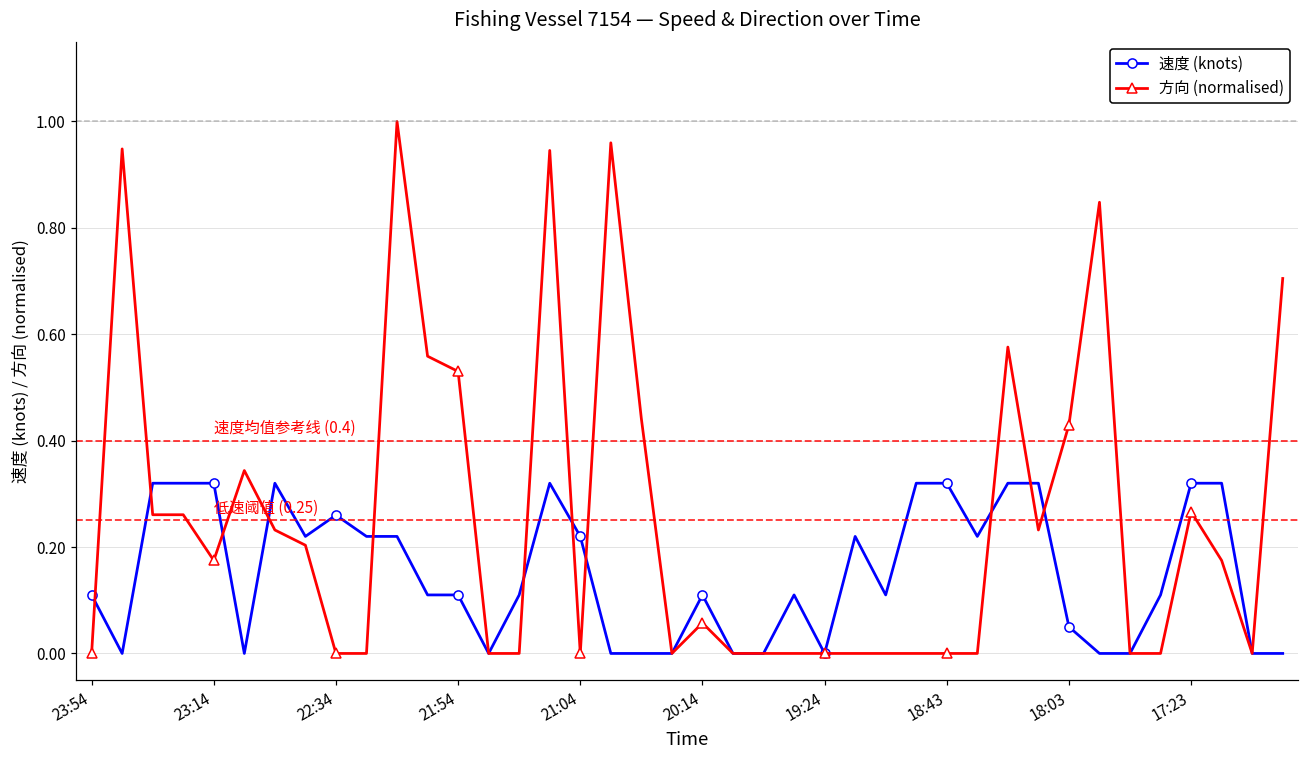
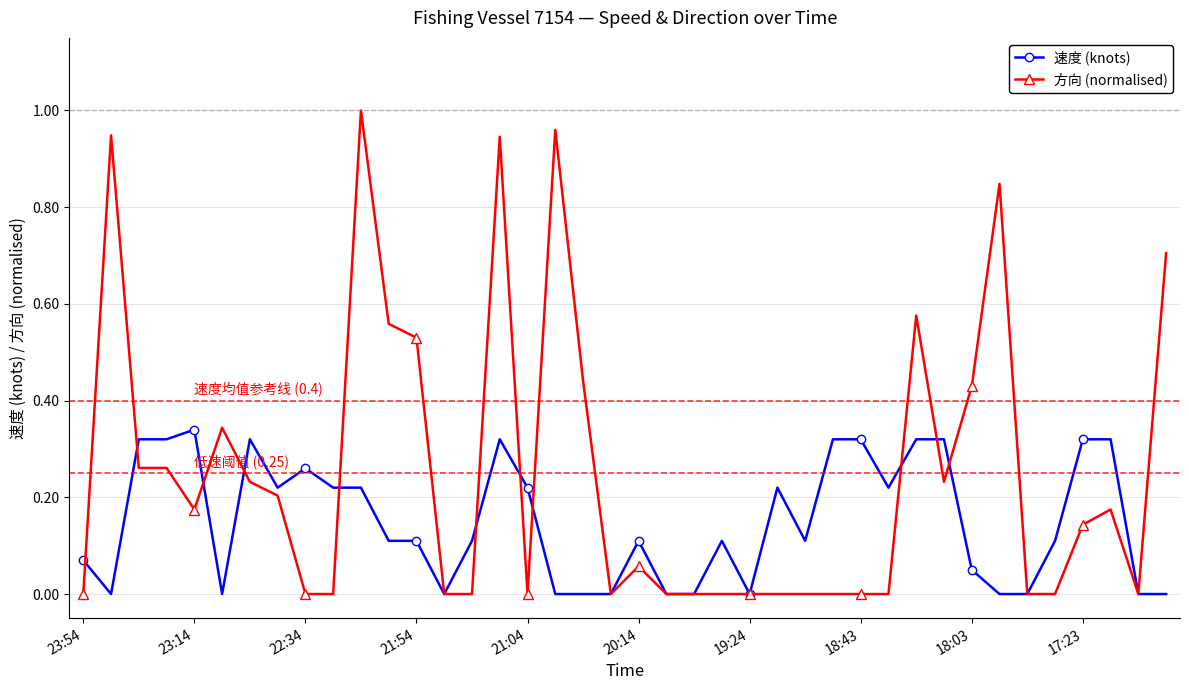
  {
    "速度 (knots)": {
-     "23:54": 0.11,
-     "23:14": 0.32,
+     "23:54": 0.07,
+     "23:14": 0.34,
      "22:34": 0.26,
      "21:54": 0.11,
      "21:04": 0.22,
      "20:14": 0.11,
      "18:43": 0.32,
      "18:03": 0.05,
      "17:23": 0.32
    },
    "方向 (normalised)": {
      "23:54": 0.00,
      "23:14": 0.17,
      "22:34": 0.00,
      "21:54": 0.53,
      "21:04": 0.00,
      "20:14": 0.06,
      "18:43": 0.00,
      "18:03": 0.43,
-     "17:23": 0.27
+     "17:23": 0.14
    }
  }
